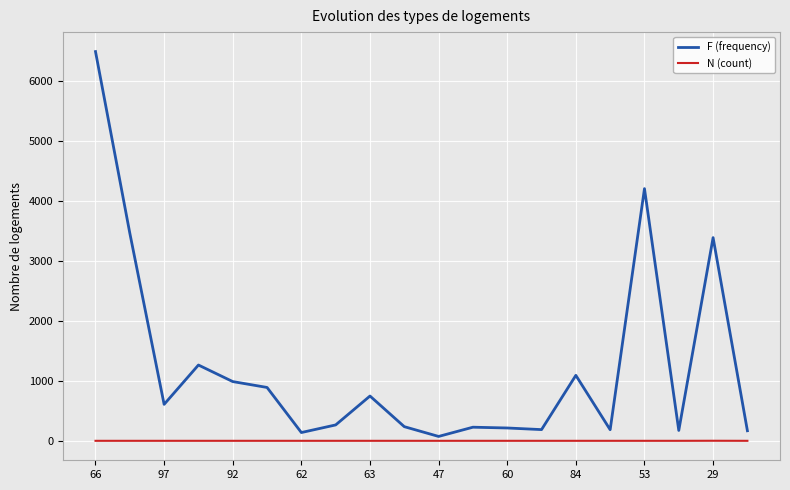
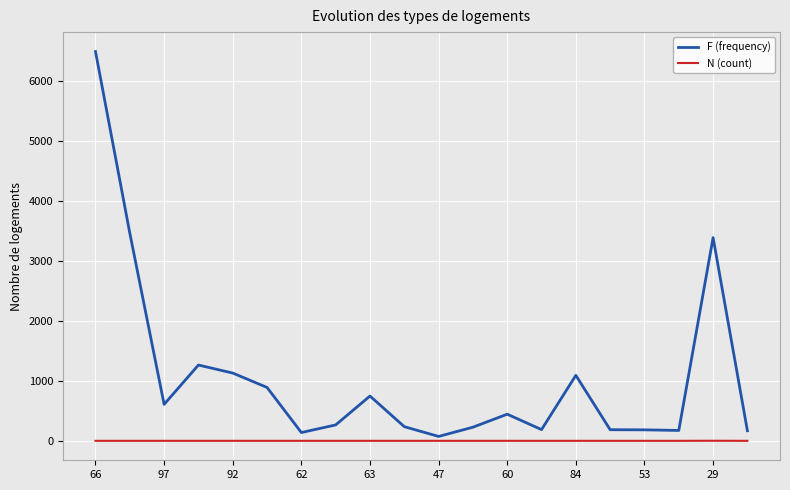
  {
    "F (frequency)": {
      "66": 6500,
      "97": 600,
-     "92": 1000,
+     "92": 1100,
      "62": 100,
      "63": 700,
      "47": 100,
-     "60": 200,
+     "60": 400,
      "84": 1100,
-     "53": 4200,
+     "53": 200,
      "29": 3400
    },
    "N (count)": {
      "66": 0,
      "97": 0,
      "92": 0,
      "62": 0,
      "63": 0,
      "47": 0,
      "60": 0,
      "84": 0,
      "53": 0,
      "29": 0
    }
  }
